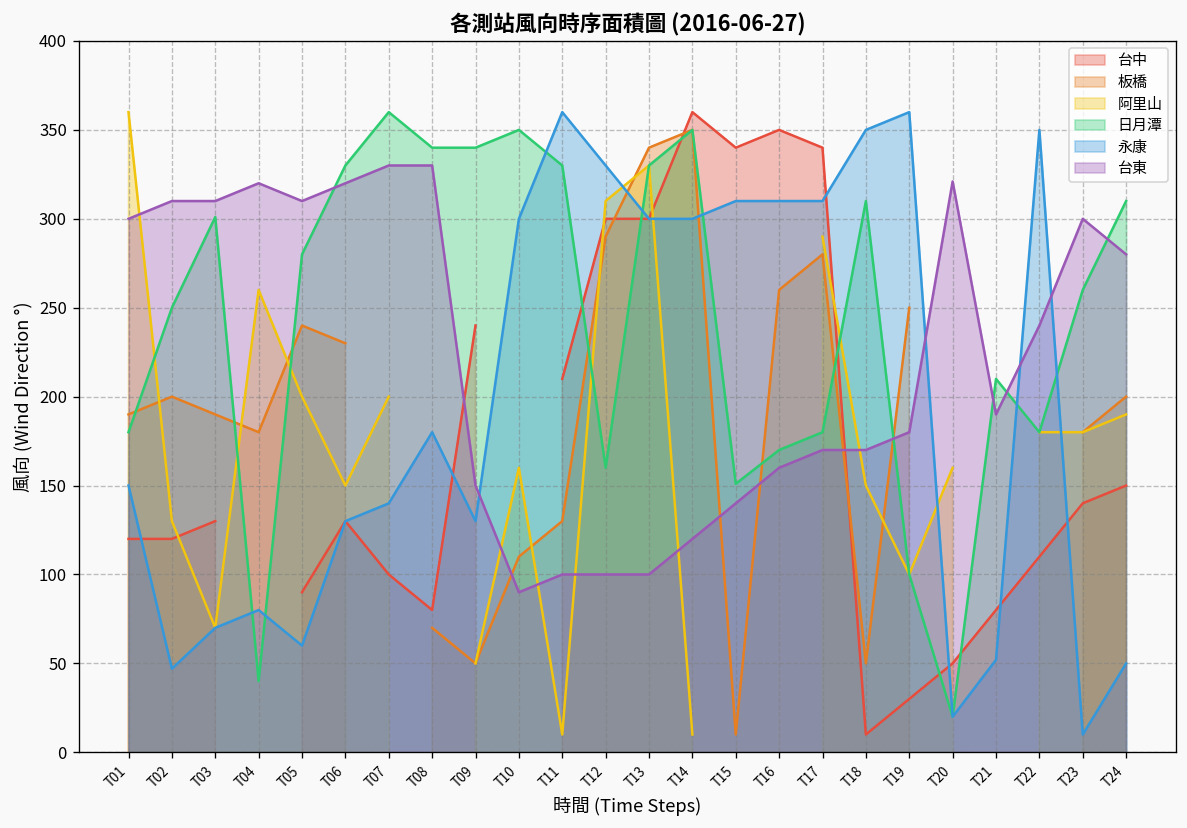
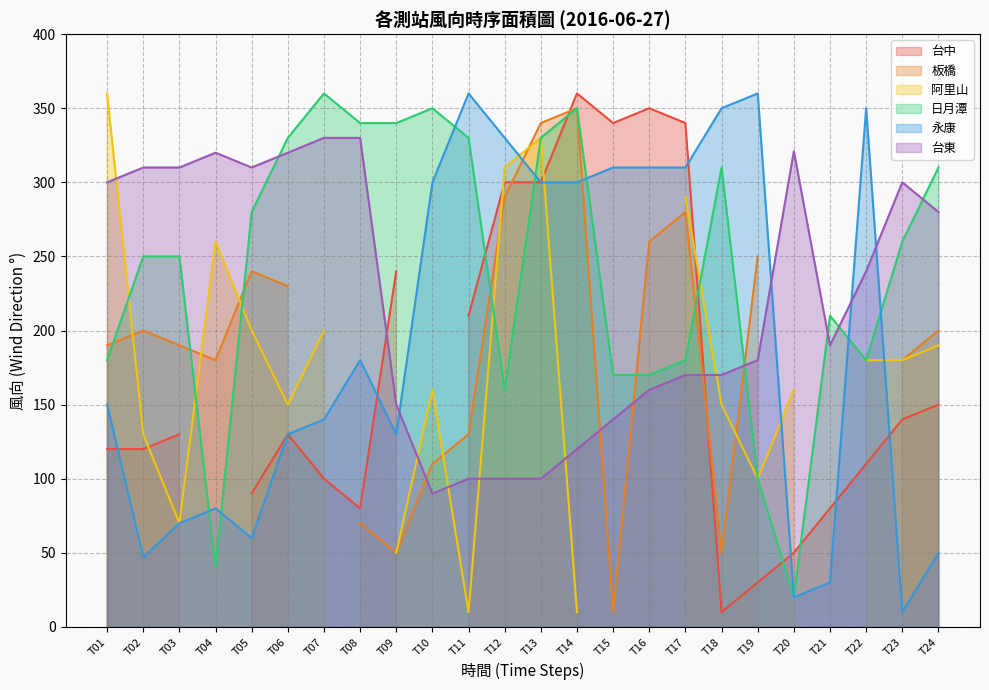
  {
    "日月潭": {
      "T01": 180,
      "T02": 250,
-     "T03": 301,
+     "T03": 250,
      "T04": 40,
      "T05": 280,
      "T06": 330,
      "T07": 360,
      "T08": 340,
      "T09": 340,
      "T10": 350,
      "T11": 330,
      "T12": 160,
-     "T15": 151,
+     "T15": 170,
      "T16": 170,
      "T17": 180,
      "T18": 310,
      "T21": 210,
      "T23": 260,
      "T24": 310
    },
    "永康": {
      "T01": 150,
      "T02": 47,
      "T04": 80,
      "T05": 60,
      "T07": 140,
      "T08": 180,
      "T09": 130,
      "T10": 300,
      "T11": 360,
      "T12": 330,
      "T14": 300,
      "T15": 310,
      "T16": 310,
      "T17": 310,
      "T18": 350,
      "T19": 360,
-     "T21": 52,
+     "T21": 30,
      "T22": 350,
      "T23": 10,
      "T24": 50
    },
    "台東": {
      "T01": 300,
      "T02": 310,
      "T03": 310,
      "T04": 320,
      "T05": 310,
      "T06": 320,
      "T07": 330,
      "T08": 330,
      "T09": 150,
      "T10": 90,
      "T11": 100,
      "T12": 100,
      "T13": 100,
      "T14": 120,
      "T15": 140,
      "T16": 160,
      "T17": 170,
      "T18": 170,
      "T19": 180,
      "T20": 321,
      "T21": 190,
      "T22": 240,
      "T23": 300,
      "T24": 280
    }
  }
